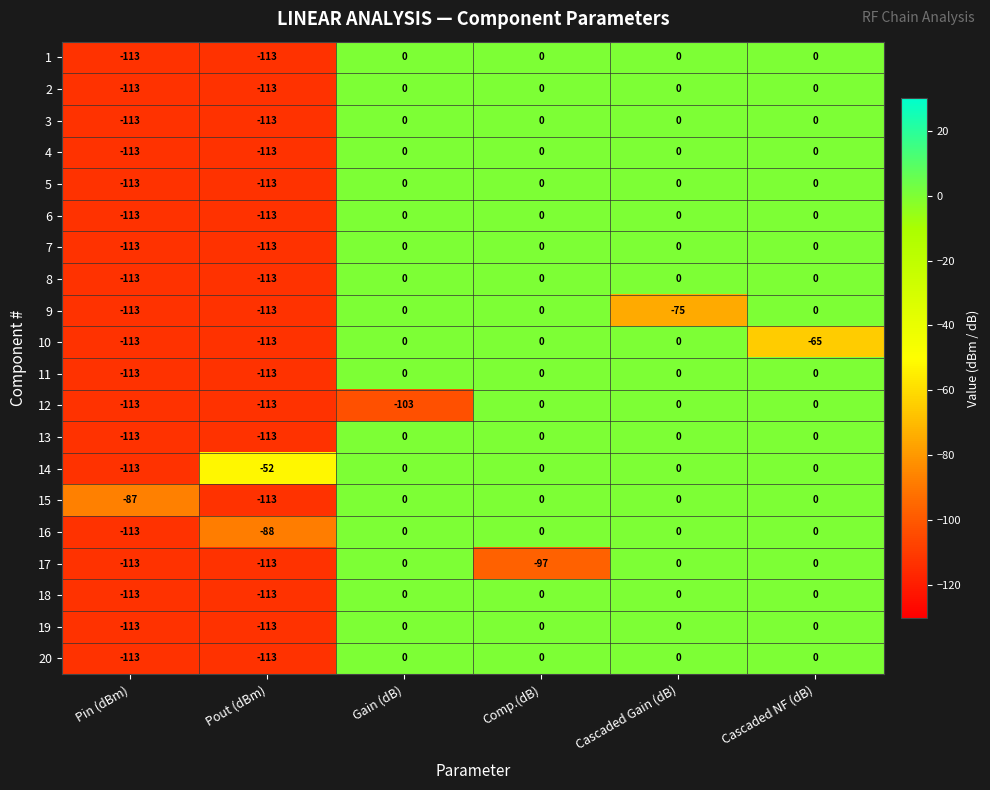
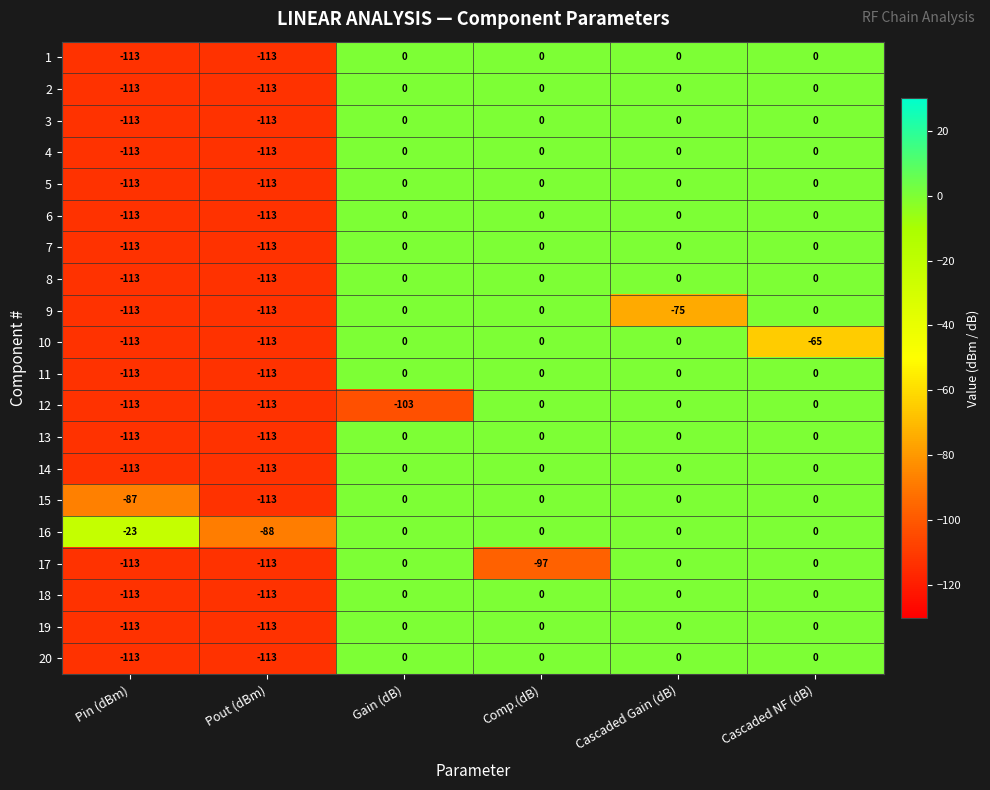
  {
    "1": {
      "Pin (dBm)": -113,
      "Pout (dBm)": -113,
      "Gain (dB)": 0,
      "Comp.(dB)": 0,
      "Cascaded Gain (dB)": 0,
      "Cascaded NF (dB)": 0
    },
    "2": {
      "Pin (dBm)": -113,
      "Pout (dBm)": -113,
      "Gain (dB)": 0,
      "Comp.(dB)": 0,
      "Cascaded Gain (dB)": 0,
      "Cascaded NF (dB)": 0
    },
    "3": {
      "Pin (dBm)": -113,
      "Pout (dBm)": -113,
      "Gain (dB)": 0,
      "Comp.(dB)": 0,
      "Cascaded Gain (dB)": 0,
      "Cascaded NF (dB)": 0
    },
    "4": {
      "Pin (dBm)": -113,
      "Pout (dBm)": -113,
      "Gain (dB)": 0,
      "Comp.(dB)": 0,
      "Cascaded Gain (dB)": 0,
      "Cascaded NF (dB)": 0
    },
    "5": {
      "Pin (dBm)": -113,
      "Pout (dBm)": -113,
      "Gain (dB)": 0,
      "Comp.(dB)": 0,
      "Cascaded Gain (dB)": 0,
      "Cascaded NF (dB)": 0
    },
    "6": {
      "Pin (dBm)": -113,
      "Pout (dBm)": -113,
      "Gain (dB)": 0,
      "Comp.(dB)": 0,
      "Cascaded Gain (dB)": 0,
      "Cascaded NF (dB)": 0
    },
    "7": {
      "Pin (dBm)": -113,
      "Pout (dBm)": -113,
      "Gain (dB)": 0,
      "Comp.(dB)": 0,
      "Cascaded Gain (dB)": 0,
      "Cascaded NF (dB)": 0
    },
    "8": {
      "Pin (dBm)": -113,
      "Pout (dBm)": -113,
      "Gain (dB)": 0,
      "Comp.(dB)": 0,
      "Cascaded Gain (dB)": 0,
      "Cascaded NF (dB)": 0
    },
    "9": {
      "Pin (dBm)": -113,
      "Pout (dBm)": -113,
      "Gain (dB)": 0,
      "Comp.(dB)": 0,
      "Cascaded Gain (dB)": -75,
      "Cascaded NF (dB)": 0
    },
    "10": {
      "Pin (dBm)": -113,
      "Pout (dBm)": -113,
      "Gain (dB)": 0,
      "Comp.(dB)": 0,
      "Cascaded Gain (dB)": 0,
      "Cascaded NF (dB)": -65
    },
    "11": {
      "Pin (dBm)": -113,
      "Pout (dBm)": -113,
      "Gain (dB)": 0,
      "Comp.(dB)": 0,
      "Cascaded Gain (dB)": 0,
      "Cascaded NF (dB)": 0
    },
    "12": {
      "Pin (dBm)": -113,
      "Pout (dBm)": -113,
      "Gain (dB)": -103,
      "Comp.(dB)": 0,
      "Cascaded Gain (dB)": 0,
      "Cascaded NF (dB)": 0
    },
    "13": {
      "Pin (dBm)": -113,
      "Pout (dBm)": -113,
      "Gain (dB)": 0,
      "Comp.(dB)": 0,
      "Cascaded Gain (dB)": 0,
      "Cascaded NF (dB)": 0
    },
    "14": {
      "Pin (dBm)": -113,
-     "Pout (dBm)": -52,
+     "Pout (dBm)": -113,
      "Gain (dB)": 0,
      "Comp.(dB)": 0,
      "Cascaded Gain (dB)": 0,
      "Cascaded NF (dB)": 0
    },
    "15": {
      "Pin (dBm)": -87,
      "Pout (dBm)": -113,
      "Gain (dB)": 0,
      "Comp.(dB)": 0,
      "Cascaded Gain (dB)": 0,
      "Cascaded NF (dB)": 0
    },
    "16": {
-     "Pin (dBm)": -113,
+     "Pin (dBm)": -23,
      "Pout (dBm)": -88,
      "Gain (dB)": 0,
      "Comp.(dB)": 0,
      "Cascaded Gain (dB)": 0,
      "Cascaded NF (dB)": 0
    },
    "17": {
      "Pin (dBm)": -113,
      "Pout (dBm)": -113,
      "Gain (dB)": 0,
      "Comp.(dB)": -97,
      "Cascaded Gain (dB)": 0,
      "Cascaded NF (dB)": 0
    },
    "18": {
      "Pin (dBm)": -113,
      "Pout (dBm)": -113,
      "Gain (dB)": 0,
      "Comp.(dB)": 0,
      "Cascaded Gain (dB)": 0,
      "Cascaded NF (dB)": 0
    },
    "19": {
      "Pin (dBm)": -113,
      "Pout (dBm)": -113,
      "Gain (dB)": 0,
      "Comp.(dB)": 0,
      "Cascaded Gain (dB)": 0,
      "Cascaded NF (dB)": 0
    },
    "20": {
      "Pin (dBm)": -113,
      "Pout (dBm)": -113,
      "Gain (dB)": 0,
      "Comp.(dB)": 0,
      "Cascaded Gain (dB)": 0,
      "Cascaded NF (dB)": 0
    }
  }
